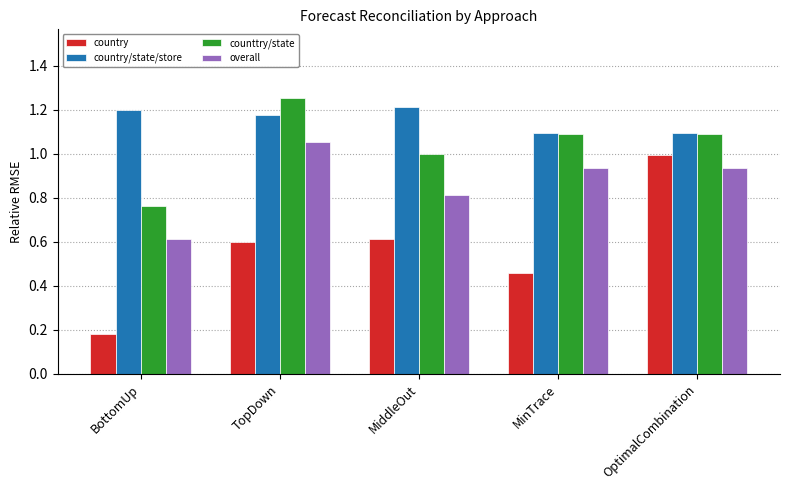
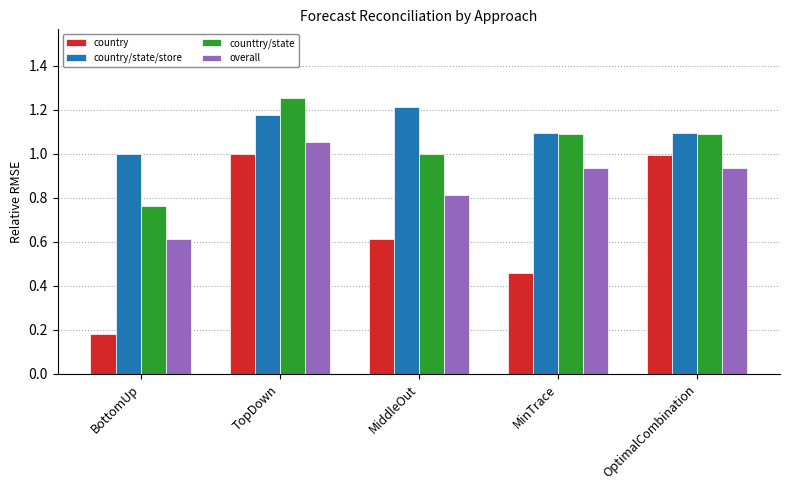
  {
    "country": {
      "BottomUp": 0.18,
-     "TopDown": 0.6,
+     "TopDown": 1.0,
      "MiddleOut": 0.61,
      "MinTrace": 0.46,
      "OptimalCombination": 1.0
    },
    "country/state/store": {
-     "BottomUp": 1.2,
+     "BottomUp": 1.0,
      "TopDown": 1.18,
      "MiddleOut": 1.22,
      "MinTrace": 1.1,
      "OptimalCombination": 1.1
    },
    "counttry/state": {
      "BottomUp": 0.76,
      "TopDown": 1.25,
      "MiddleOut": 1.0,
      "MinTrace": 1.1,
      "OptimalCombination": 1.1
    },
    "overall": {
      "BottomUp": 0.61,
      "TopDown": 1.06,
      "MiddleOut": 0.8,
      "MinTrace": 0.93,
      "OptimalCombination": 0.93
    }
  }
